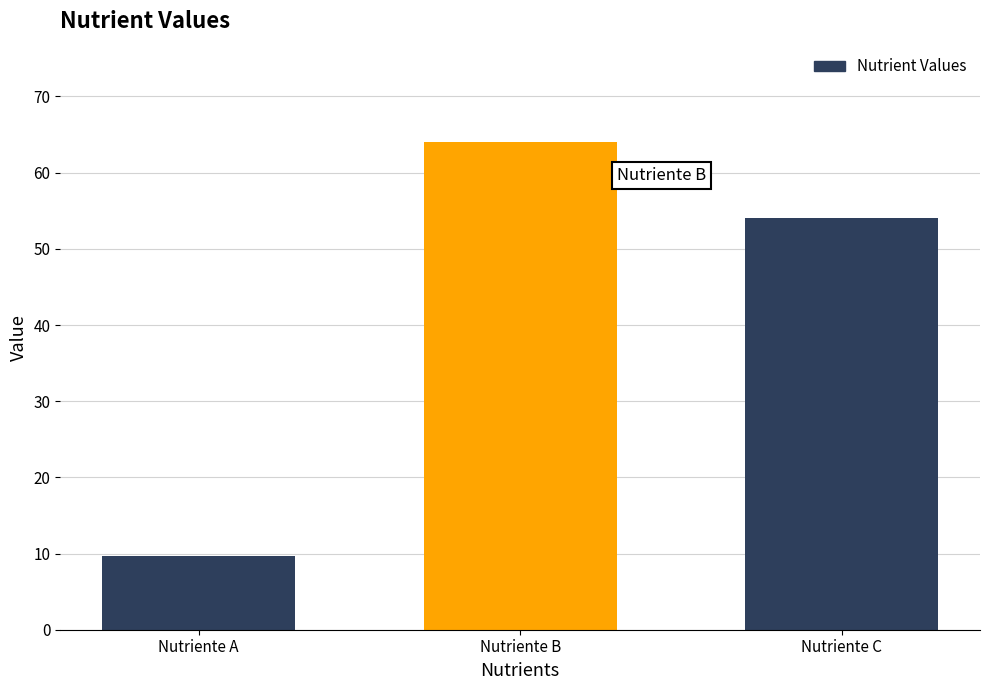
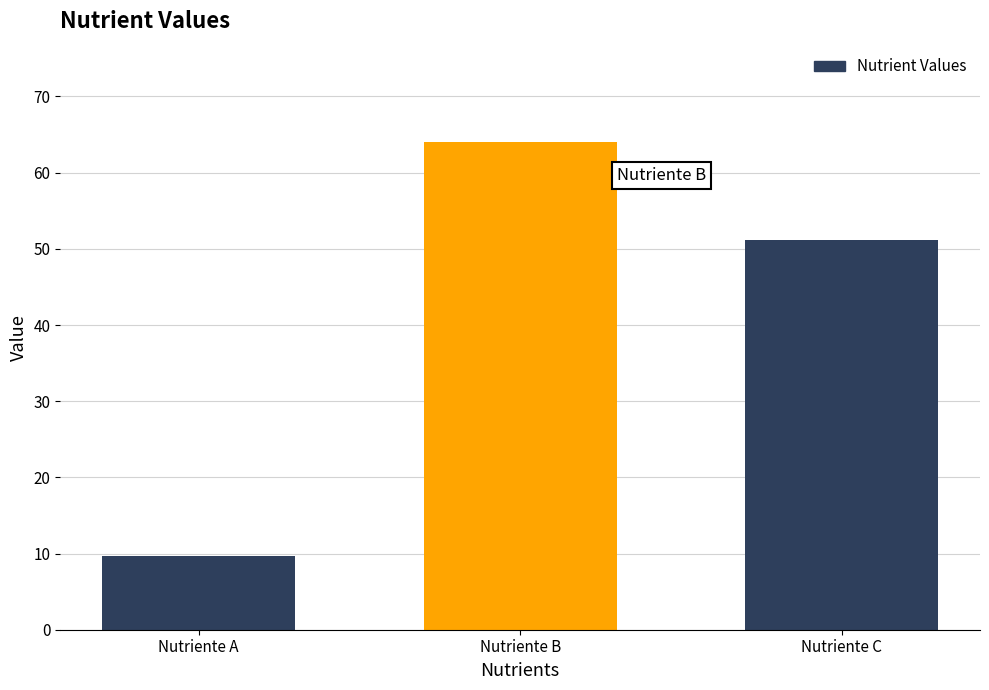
  {
    "Nutriente A": 10,
    "Nutriente B": 64,
-   "Nutriente C": 54
+   "Nutriente C": 51
  }
